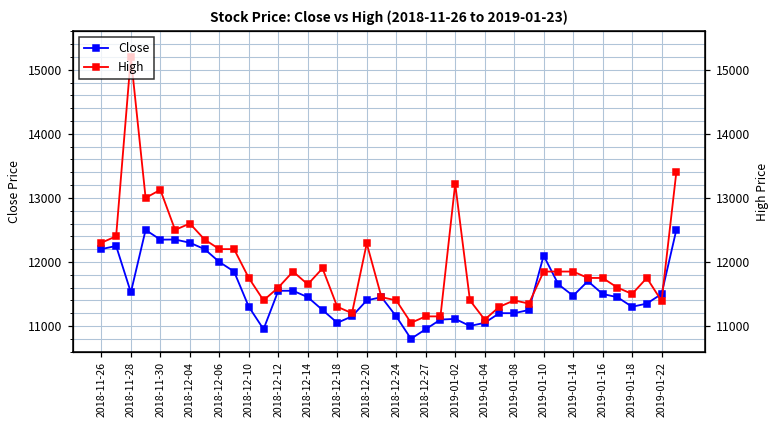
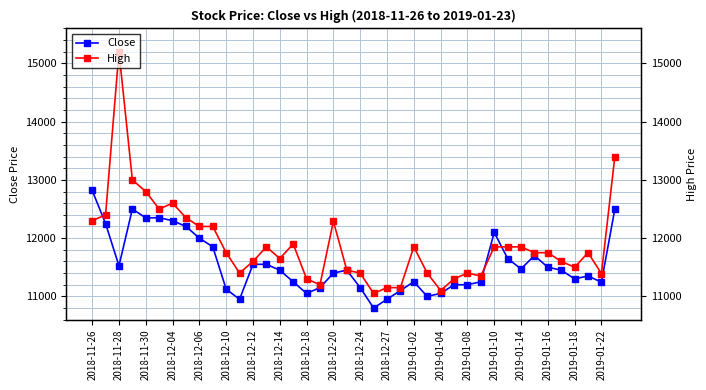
  {
    "Close": {
-     "2018-11-26": 12200,
+     "2018-11-26": 12800,
      "2018-11-28": 11500,
      "2018-11-30": 12300,
      "2018-12-04": 12300,
      "2018-12-06": 12000,
-     "2018-12-10": 11300,
+     "2018-12-10": 11100,
      "2018-12-12": 11600,
      "2018-12-14": 11500,
      "2018-12-18": 11100,
      "2018-12-20": 11400,
      "2018-12-24": 11200,
      "2018-12-27": 11000,
-     "2019-01-02": 11100,
+     "2019-01-02": 11300,
      "2019-01-04": 11100,
      "2019-01-08": 11200,
      "2019-01-10": 12100,
      "2019-01-14": 11500,
      "2019-01-16": 11500,
      "2019-01-18": 11300,
-     "2019-01-22": 11500
+     "2019-01-22": 11200
    },
    "High": {
      "2018-11-26": 12300,
-     "2018-11-30": 13100,
+     "2018-11-30": 12800,
      "2018-12-04": 12600,
      "2018-12-06": 12200,
      "2018-12-10": 11800,
      "2018-12-12": 11600,
      "2018-12-14": 11700,
      "2018-12-18": 11300,
      "2018-12-20": 12300,
      "2018-12-24": 11400,
      "2018-12-27": 11200,
-     "2019-01-02": 13200,
+     "2019-01-02": 11900,
      "2019-01-04": 11100,
      "2019-01-08": 11400,
      "2019-01-10": 11900,
      "2019-01-14": 11900,
      "2019-01-16": 11800,
      "2019-01-18": 11500,
      "2019-01-22": 11400
    }
  }
